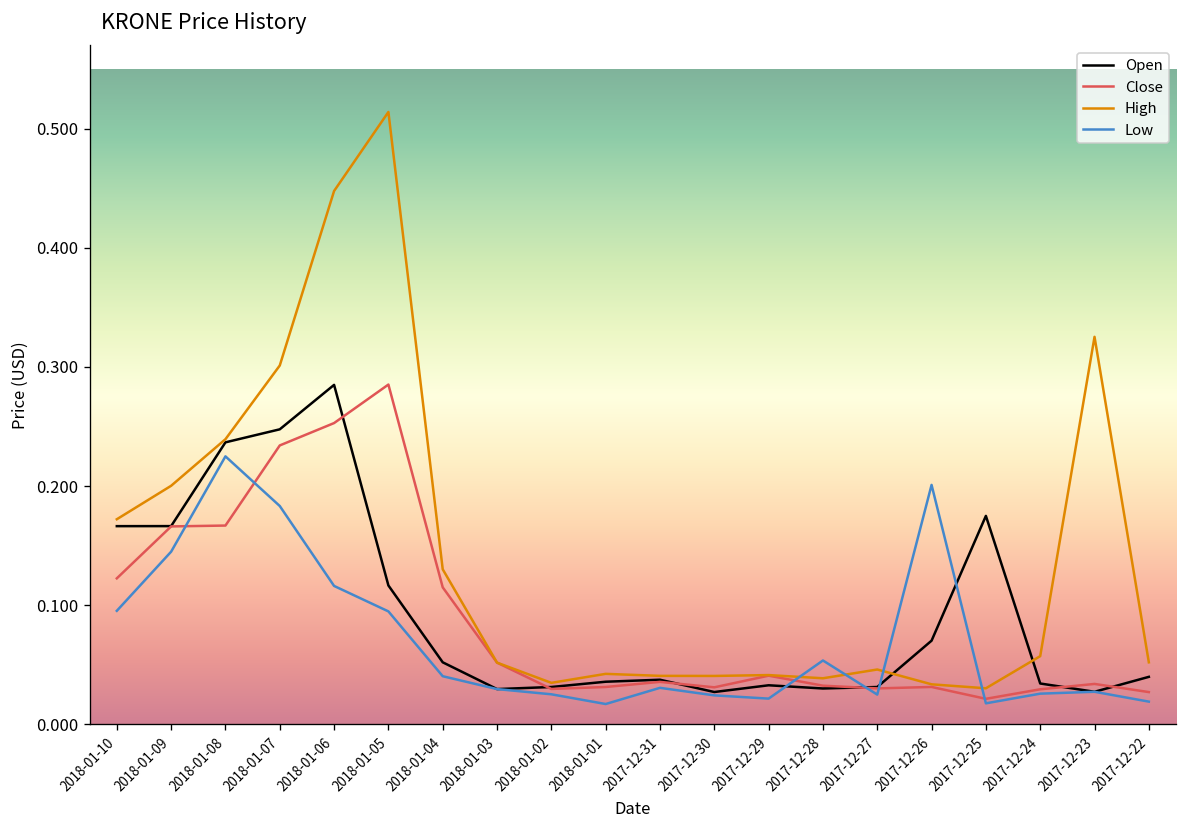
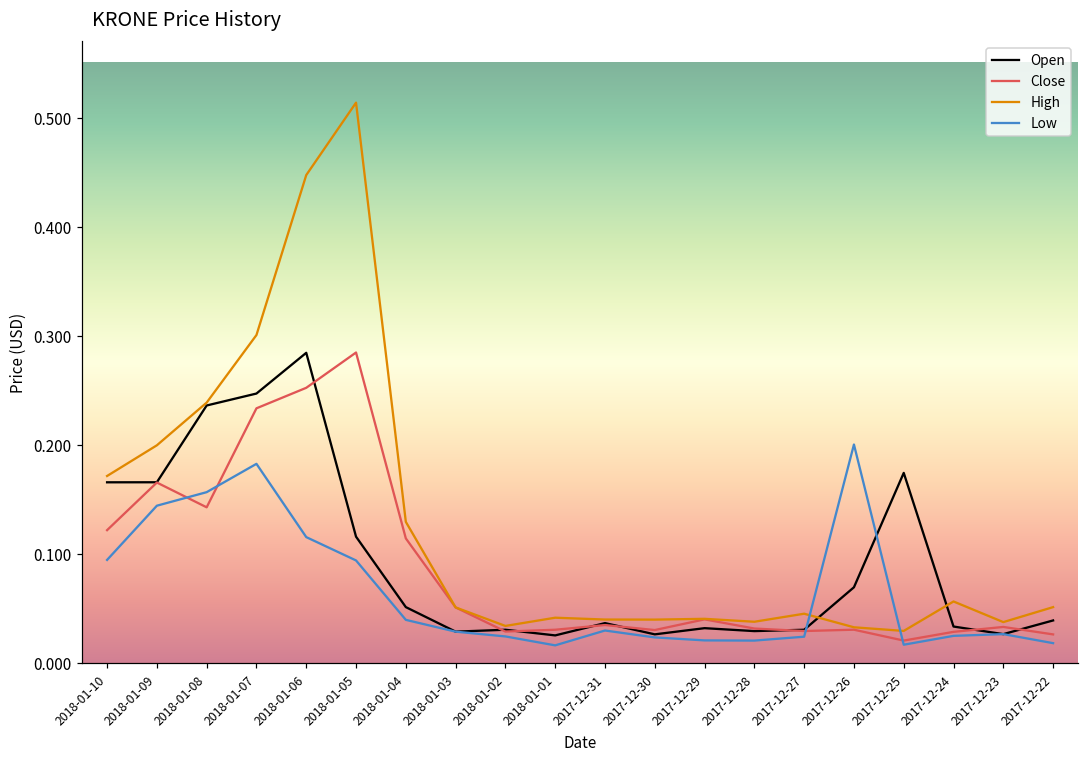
  {
    "Open": {
      "2018-01-10": 0.17,
      "2018-01-08": 0.24,
      "2018-01-07": 0.25,
      "2018-01-06": 0.28,
      "2018-01-05": 0.12,
      "2018-01-04": 0.05,
-     "2018-01-01": 0.04,
+     "2018-01-01": 0.03,
      "2017-12-30": 0.03,
      "2017-12-29": 0.03,
      "2017-12-26": 0.07,
      "2017-12-25": 0.17,
      "2017-12-24": 0.03,
      "2017-12-22": 0.04
    },
    "Close": {
      "2018-01-10": 0.12,
-     "2018-01-08": 0.17,
+     "2018-01-08": 0.14,
      "2018-01-07": 0.23,
      "2018-01-06": 0.25,
      "2018-01-05": 0.28,
      "2018-01-04": 0.11,
      "2018-01-01": 0.03,
      "2017-12-30": 0.03,
      "2017-12-25": 0.02,
      "2017-12-24": 0.03,
      "2017-12-23": 0.03,
      "2017-12-22": 0.03
    },
    "High": {
      "2018-01-10": 0.17,
      "2018-01-09": 0.20,
      "2018-01-08": 0.24,
      "2018-01-07": 0.30,
      "2018-01-06": 0.45,
      "2018-01-05": 0.51,
      "2018-01-04": 0.13,
      "2018-01-02": 0.03,
      "2018-01-01": 0.04,
      "2017-12-31": 0.04,
      "2017-12-30": 0.04,
      "2017-12-28": 0.04,
      "2017-12-27": 0.05,
      "2017-12-25": 0.03,
      "2017-12-24": 0.06,
-     "2017-12-23": 0.33,
+     "2017-12-23": 0.04,
      "2017-12-22": 0.05
    },
    "Low": {
      "2018-01-10": 0.09,
      "2018-01-09": 0.14,
-     "2018-01-08": 0.22,
+     "2018-01-08": 0.16,
      "2018-01-07": 0.18,
      "2018-01-06": 0.12,
      "2018-01-05": 0.09,
      "2018-01-04": 0.04,
      "2018-01-02": 0.02,
      "2018-01-01": 0.02,
      "2017-12-31": 0.03,
      "2017-12-30": 0.02,
      "2017-12-29": 0.02,
-     "2017-12-28": 0.05,
+     "2017-12-28": 0.02,
      "2017-12-27": 0.02,
      "2017-12-26": 0.20,
      "2017-12-25": 0.02,
      "2017-12-24": 0.03,
      "2017-12-22": 0.02
    }
  }
